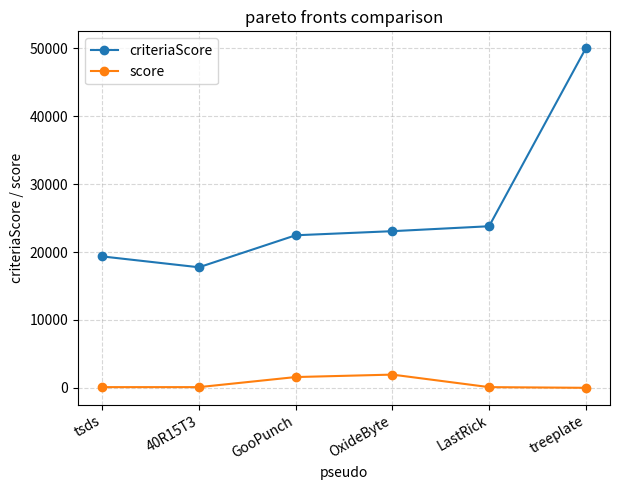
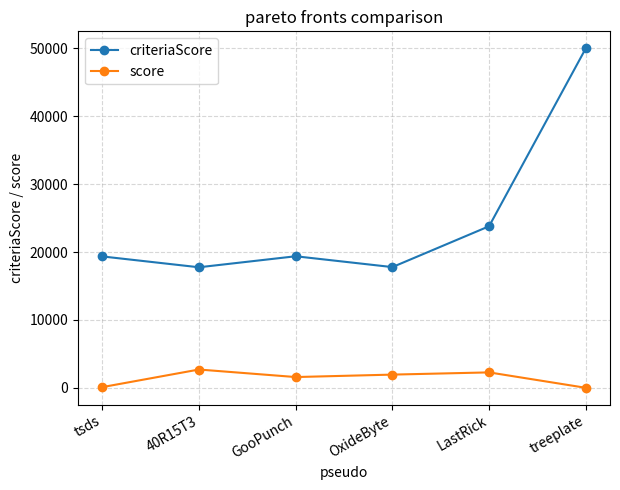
  {
    "criteriaScore": {
      "tsds": 19000,
      "40R15T3": 18000,
-     "GooPunch": 22000,
-     "OxideByte": 23000,
+     "GooPunch": 19000,
+     "OxideByte": 18000,
      "LastRick": 24000,
      "treeplate": 50000
    },
    "score": {
      "tsds": 0,
-     "40R15T3": 0,
+     "40R15T3": 3000,
      "GooPunch": 2000,
      "OxideByte": 2000,
-     "LastRick": 0,
+     "LastRick": 2000,
      "treeplate": 0
    }
  }
